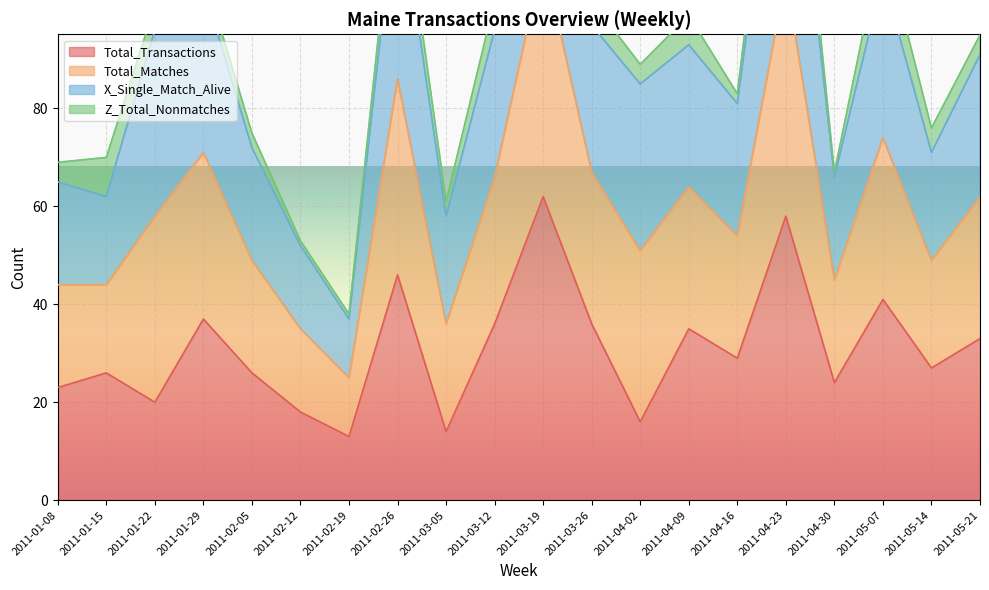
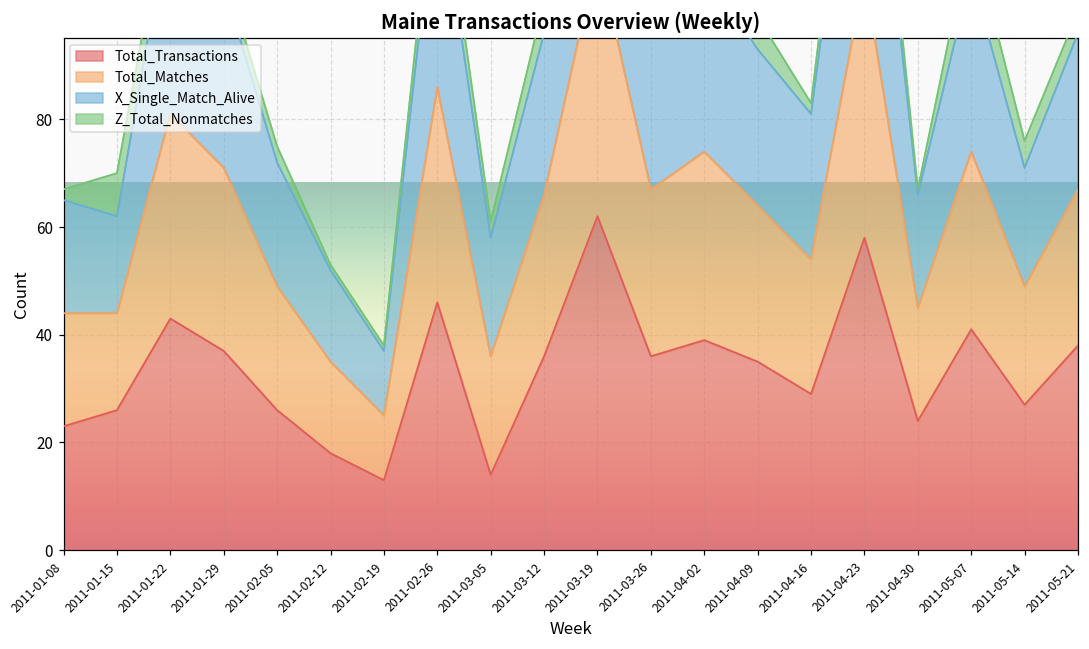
  {
    "Total_Transactions": {
      "2011-01-08": 23,
      "2011-01-15": 26,
-     "2011-01-22": 20,
+     "2011-01-22": 43,
      "2011-01-29": 37,
      "2011-02-05": 26,
      "2011-02-12": 18,
      "2011-02-19": 13,
      "2011-02-26": 46,
      "2011-03-05": 14,
      "2011-03-12": 36,
      "2011-03-19": 62,
      "2011-03-26": 36,
-     "2011-04-02": 16,
+     "2011-04-02": 39,
      "2011-04-09": 35,
      "2011-04-16": 29,
      "2011-04-23": 58,
      "2011-04-30": 24,
      "2011-05-07": 41,
      "2011-05-14": 27,
-     "2011-05-21": 33
+     "2011-05-21": 38
    },
    "Total_Matches": {
      "2011-01-08": 21,
      "2011-01-15": 18,
      "2011-01-29": 34,
      "2011-02-05": 23,
      "2011-02-12": 17,
      "2011-02-19": 12,
      "2011-02-26": 40,
      "2011-03-05": 22,
      "2011-03-12": 30,
      "2011-03-26": 31,
      "2011-04-02": 35,
      "2011-04-09": 29,
      "2011-04-16": 25,
      "2011-04-30": 21,
      "2011-05-07": 33,
      "2011-05-14": 22,
      "2011-05-21": 29
    },
    "X_Single_Match_Alive": {
      "2011-01-08": 21,
      "2011-01-15": 18,
      "2011-02-05": 23,
      "2011-02-12": 17,
      "2011-02-19": 12,
      "2011-03-05": 22,
      "2011-04-09": 29,
      "2011-04-16": 27,
      "2011-04-30": 21,
      "2011-05-14": 22
    },
    "Z_Total_Nonmatches": {
-     "2011-01-08": 4,
+     "2011-01-08": 2,
      "2011-01-15": 8,
      "2011-02-05": 3,
      "2011-02-12": 1,
      "2011-02-19": 1,
      "2011-03-05": 3,
      "2011-04-16": 2,
      "2011-04-30": 1,
      "2011-05-14": 5
    }
  }
